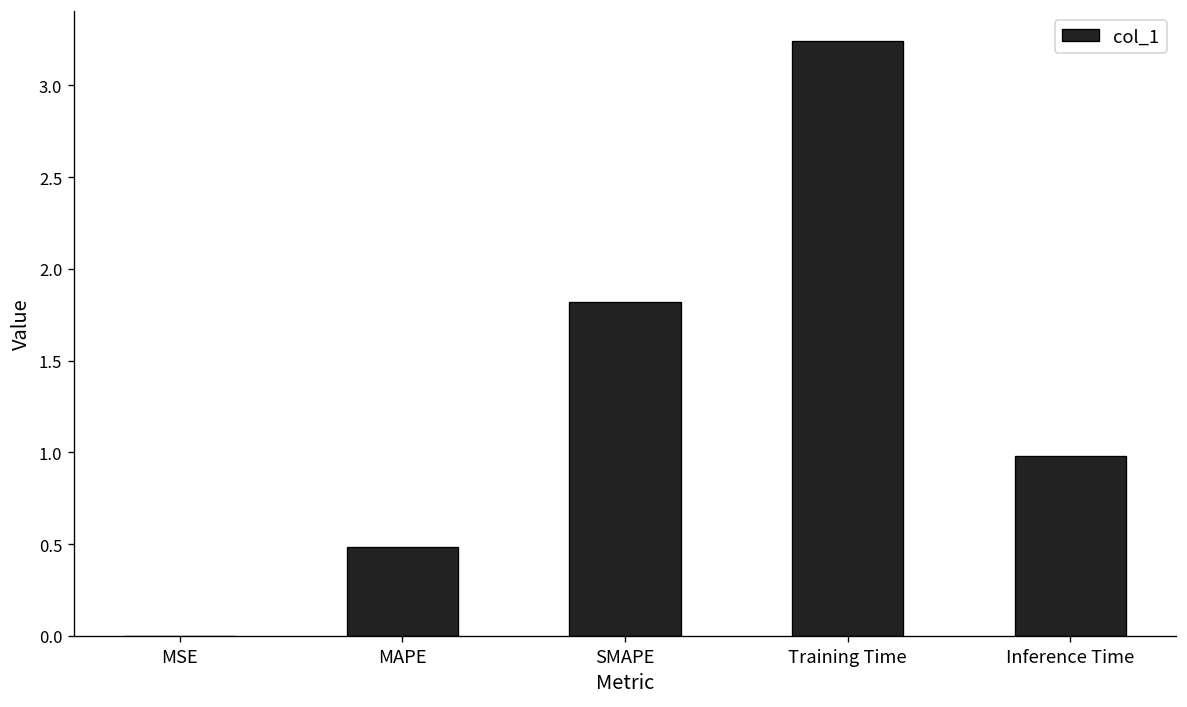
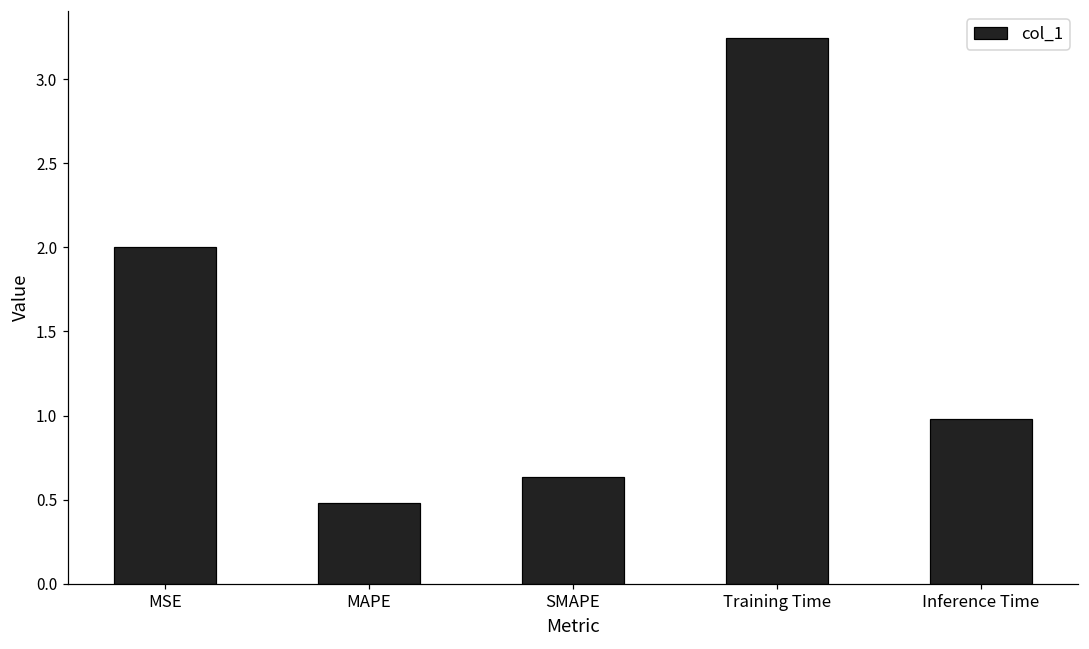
  {
-   "MSE": 0,
+   "MSE": 2,
    "MAPE": 0.48,
-   "SMAPE": 1.82,
+   "SMAPE": 0.64,
    "Training Time": 3.24,
    "Inference Time": 0.98
  }
